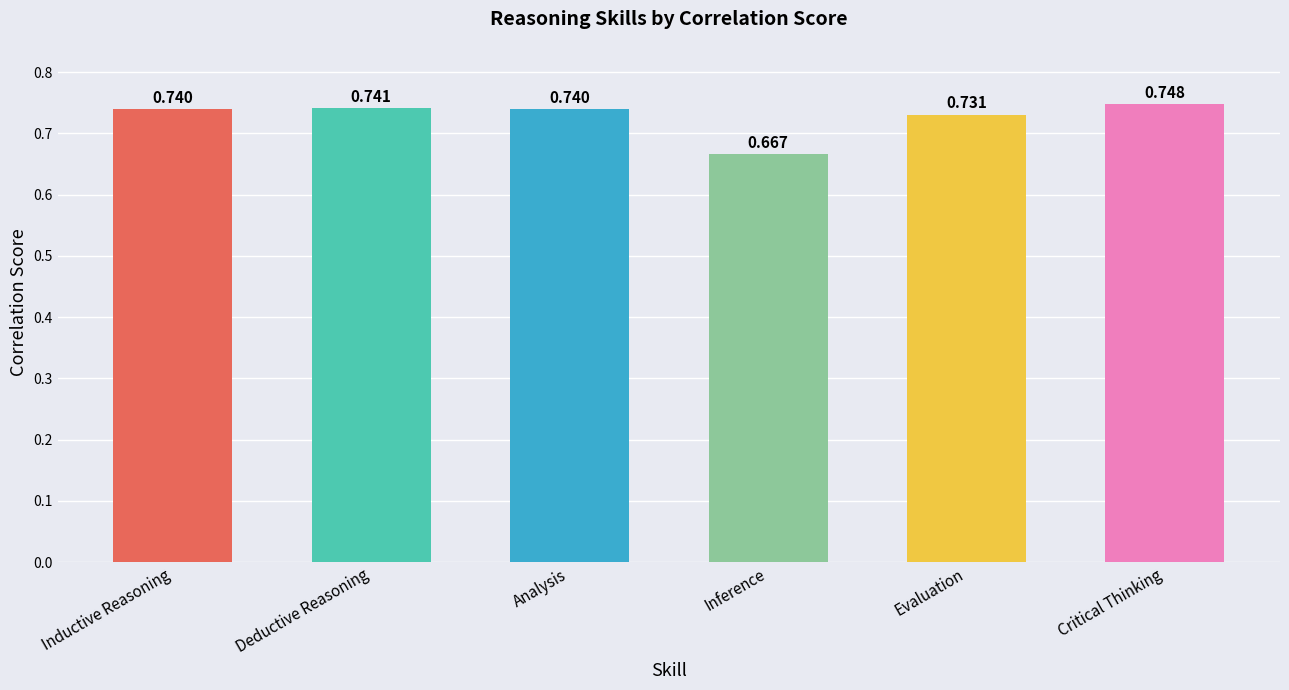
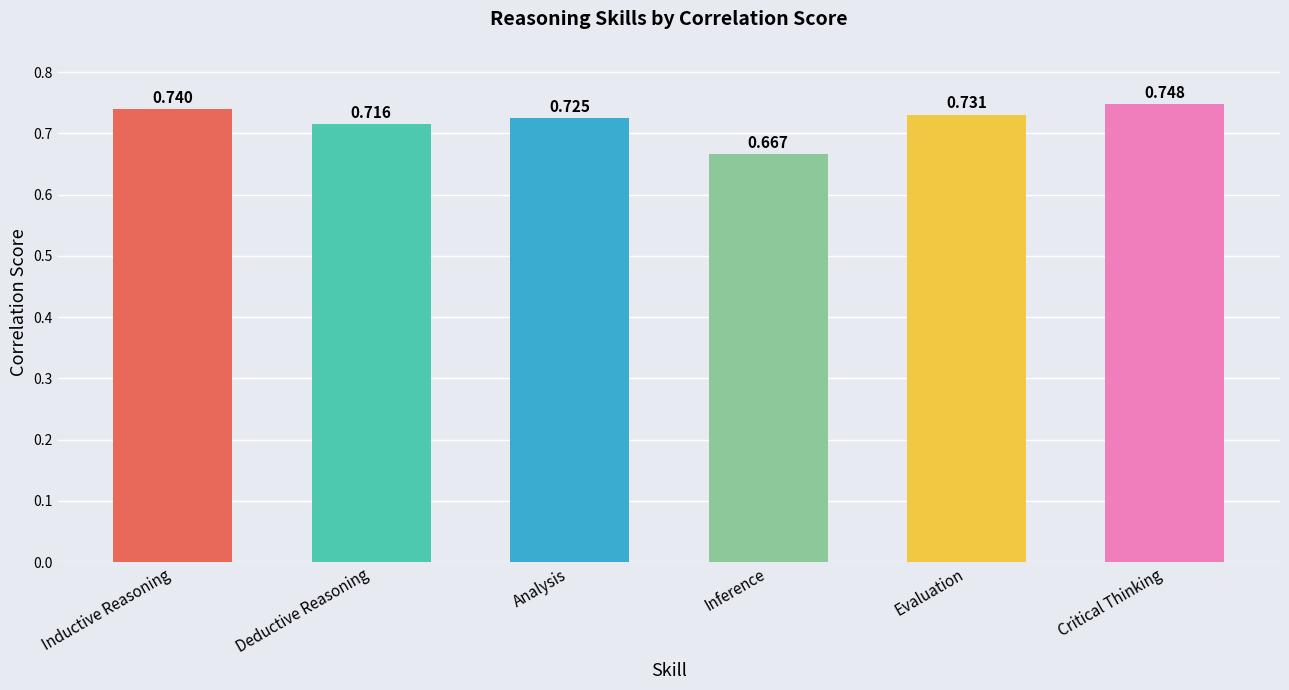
  {
    "Inductive Reasoning": 0.740,
-   "Deductive Reasoning": 0.741,
-   "Analysis": 0.740,
+   "Deductive Reasoning": 0.716,
+   "Analysis": 0.725,
    "Inference": 0.667,
    "Evaluation": 0.731,
    "Critical Thinking": 0.748
  }
